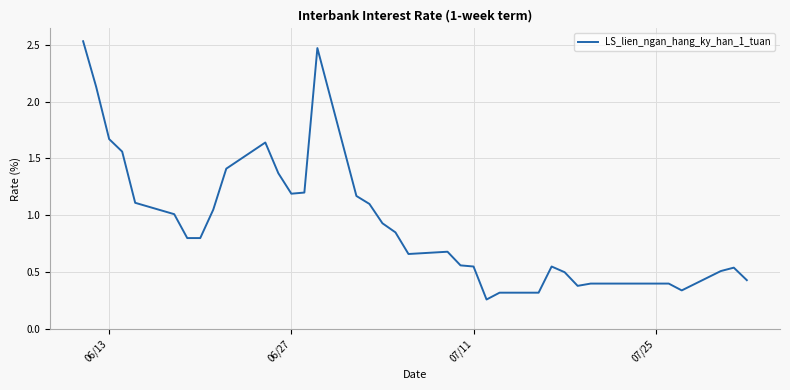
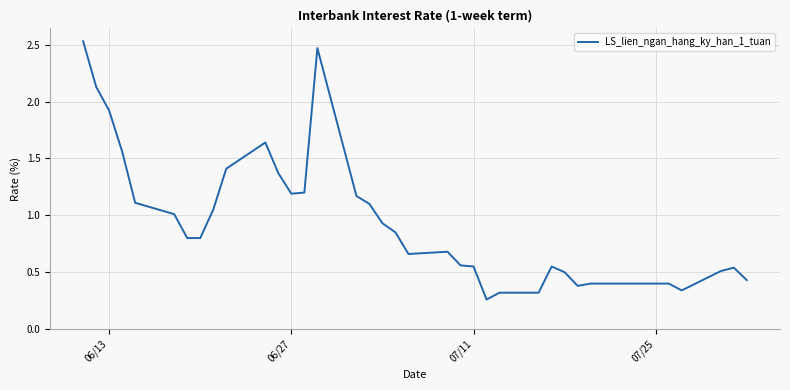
  {
-   "06/13": 1.67,
+   "06/13": 1.92,
    "06/27": 1.19,
    "07/11": 0.55,
    "07/25": 0.40
  }
